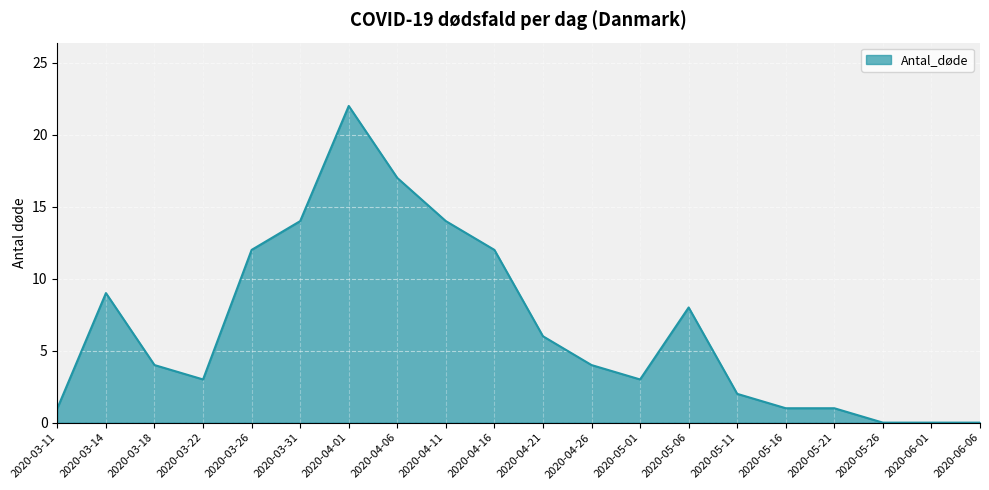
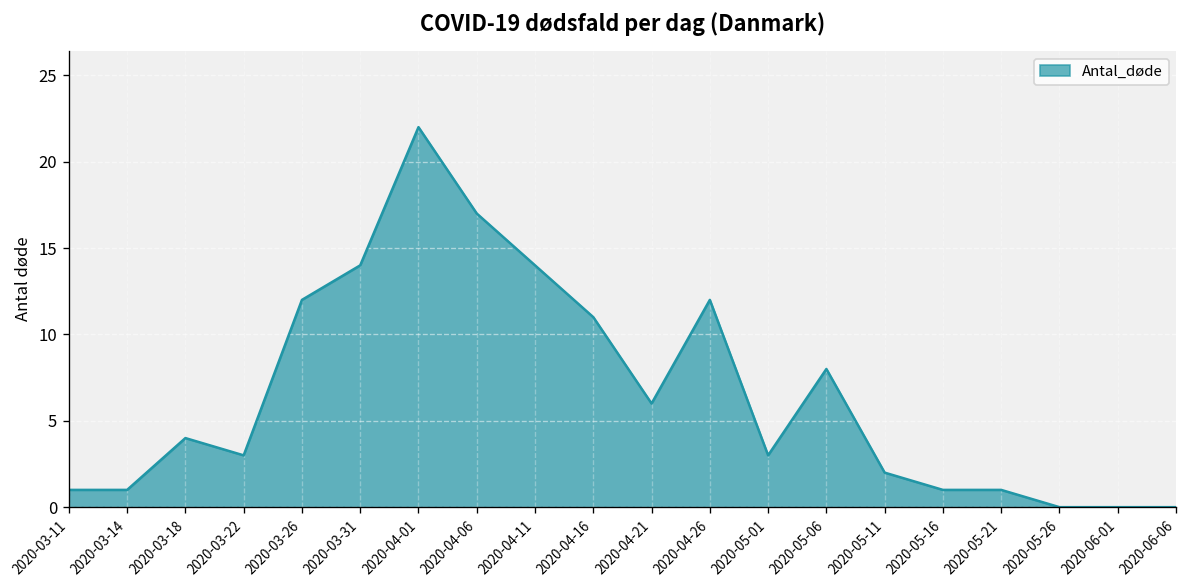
  {
    "2020-03-11": 1,
-   "2020-03-14": 9,
+   "2020-03-14": 1,
    "2020-03-18": 4,
    "2020-03-22": 3,
    "2020-03-26": 12,
    "2020-03-31": 14,
    "2020-04-01": 22,
    "2020-04-06": 17,
    "2020-04-11": 14,
-   "2020-04-16": 12,
+   "2020-04-16": 11,
    "2020-04-21": 6,
-   "2020-04-26": 4,
+   "2020-04-26": 12,
    "2020-05-01": 3,
    "2020-05-06": 8,
    "2020-05-11": 2,
    "2020-05-16": 1,
    "2020-05-21": 1,
    "2020-05-26": 0,
    "2020-06-01": 0,
    "2020-06-06": 0
  }
